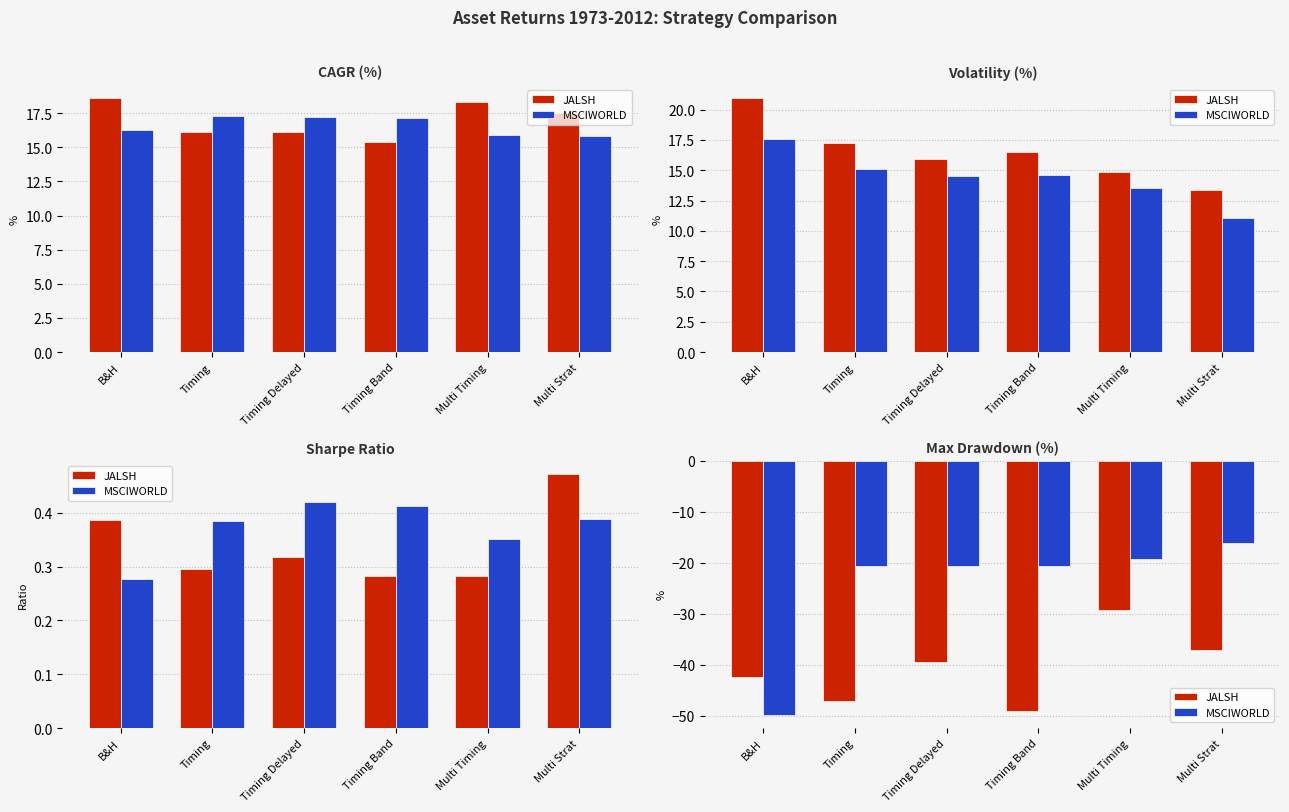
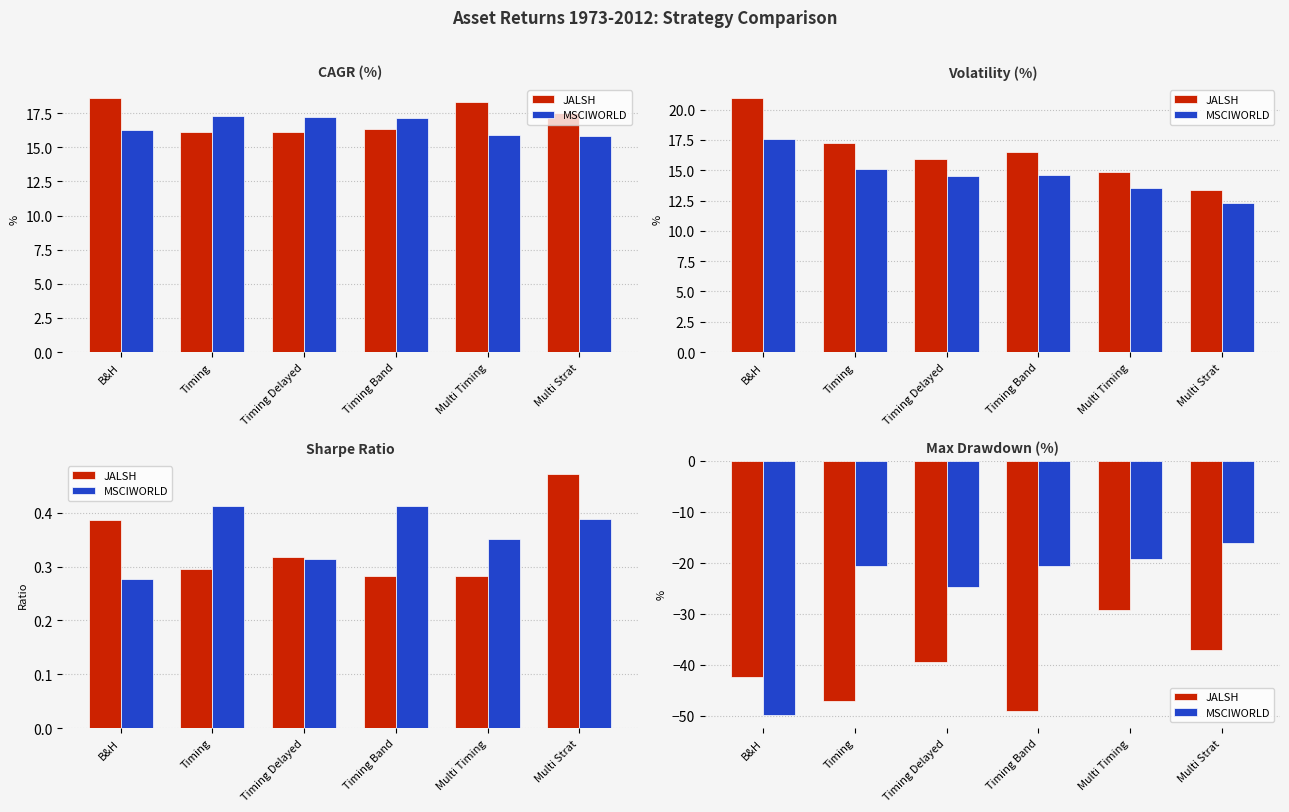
  {
    "CAGR (%)": {
      "JALSH": {
        "B&H": 18.6,
        "Timing": 16.1,
        "Timing Delayed": 16.1,
-       "Timing Band": 15.4,
+       "Timing Band": 16.3,
        "Multi Timing": 18.3
      },
      "MSCIWORLD": {
        "B&H": 16.2,
        "Timing": 17.3,
        "Timing Delayed": 17.2,
        "Timing Band": 17.1,
        "Multi Timing": 15.9,
        "Multi Strat": 15.8
      }
    },
    "Volatility (%)": {
      "JALSH": {
        "B&H": 21.0,
        "Timing": 17.3,
        "Timing Delayed": 16.0,
        "Timing Band": 16.5,
        "Multi Timing": 14.9,
        "Multi Strat": 13.4
      },
      "MSCIWORLD": {
        "B&H": 17.6,
        "Timing": 15.1,
        "Timing Delayed": 14.6,
        "Timing Band": 14.6,
        "Multi Timing": 13.5,
-       "Multi Strat": 11.1
+       "Multi Strat": 12.3
      }
    },
    "Sharpe Ratio": {
      "JALSH": {
        "B&H": 0.39,
        "Timing": 0.30,
        "Timing Delayed": 0.32,
        "Timing Band": 0.28,
        "Multi Timing": 0.28,
        "Multi Strat": 0.47
      },
      "MSCIWORLD": {
        "B&H": 0.28,
-       "Timing": 0.38,
-       "Timing Delayed": 0.42,
+       "Timing": 0.41,
+       "Timing Delayed": 0.31,
        "Timing Band": 0.41,
        "Multi Timing": 0.35,
        "Multi Strat": 0.39
      }
    },
    "Max Drawdown (%)": {
      "JALSH": {
        "B&H": -42,
        "Timing": -47,
        "Timing Delayed": -39,
        "Timing Band": -49,
        "Multi Timing": -29,
        "Multi Strat": -37
      },
      "MSCIWORLD": {
        "B&H": -50,
        "Timing": -21,
-       "Timing Delayed": -21,
+       "Timing Delayed": -25,
        "Timing Band": -21,
        "Multi Timing": -19,
        "Multi Strat": -16
      }
    }
  }
